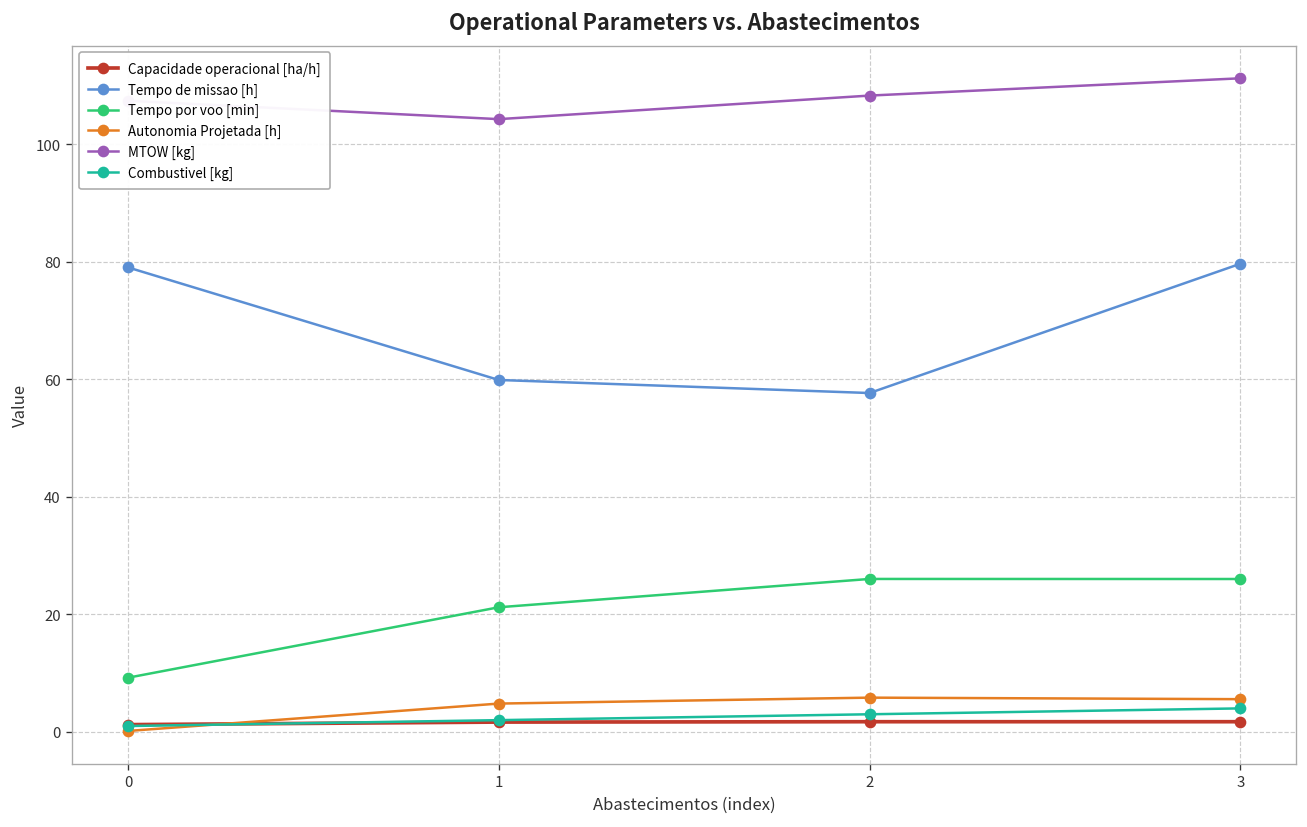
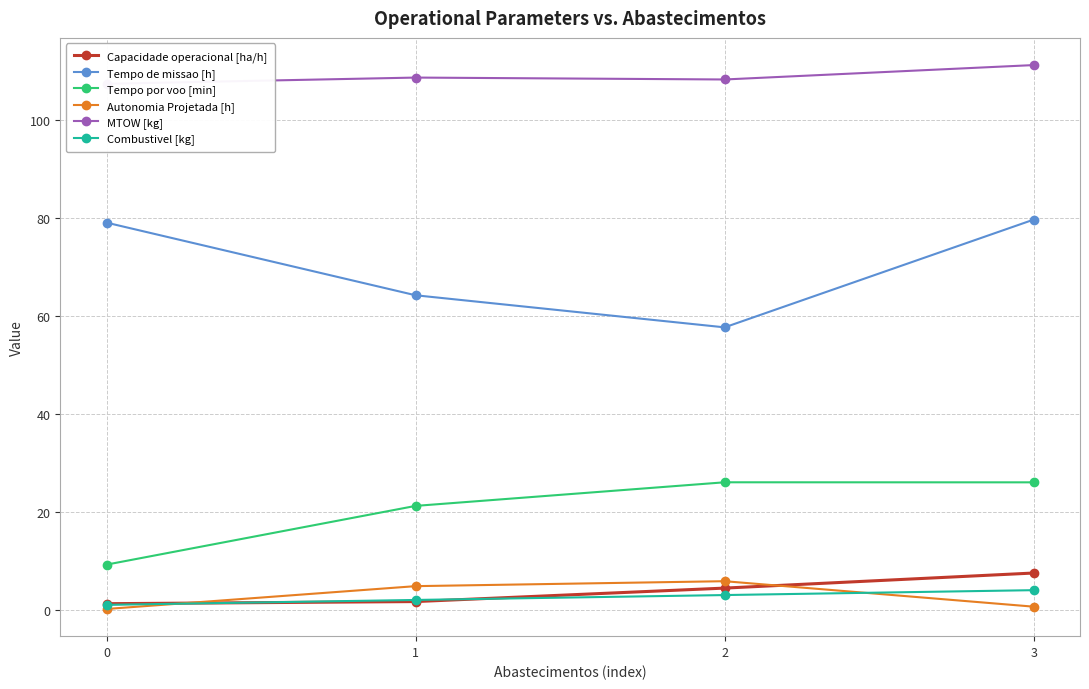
  {
    "Capacidade operacional [ha/h]": {
-     "2": 2,
-     "3": 2
+     "2": 4,
+     "3": 8
    },
    "Tempo de missao [h]": {
      "0": 79,
-     "1": 60,
+     "1": 64,
      "2": 58,
      "3": 80
    },
    "Autonomia Projetada [h]": {
      "0": 0,
      "1": 5,
      "2": 6,
-     "3": 6
+     "3": 1
    },
    "MTOW [kg]": {
-     "1": 104,
+     "1": 109,
      "2": 108,
      "3": 111
    }
  }
